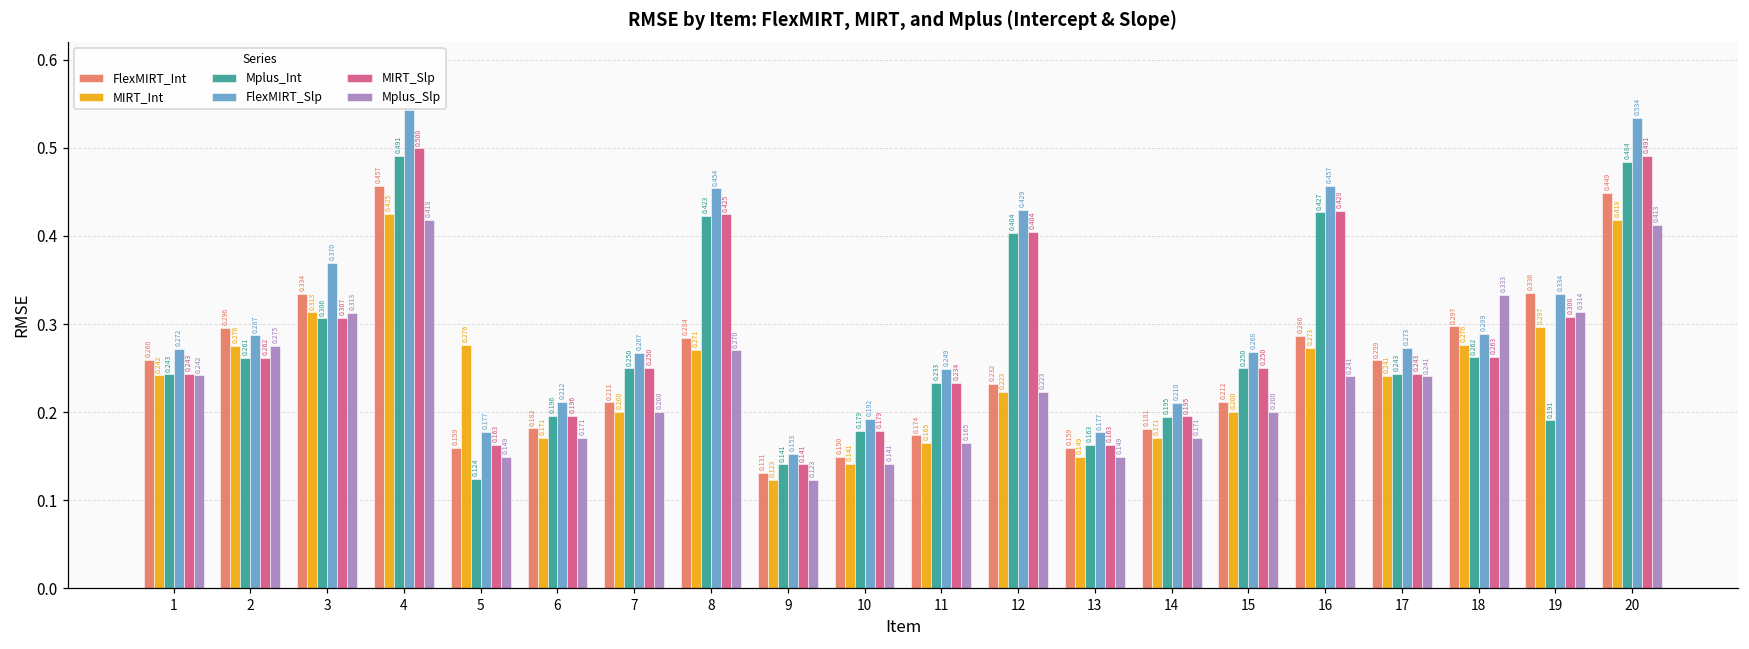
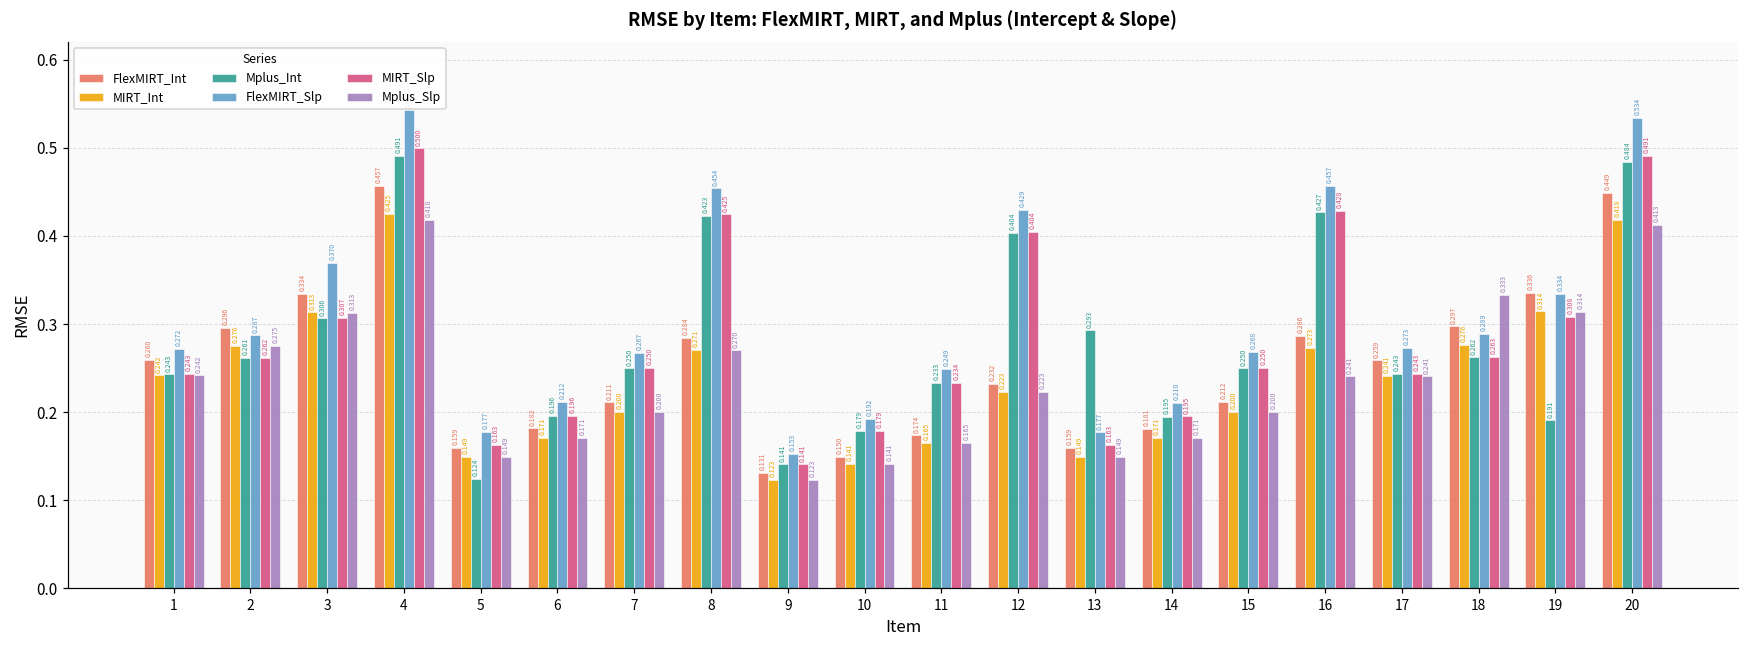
  {
    "MIRT_Int": {
      "1": 0.242,
      "2": 0.276,
      "3": 0.313,
      "4": 0.425,
-     "5": 0.276,
+     "5": 0.149,
      "6": 0.171,
      "7": 0.200,
      "8": 0.271,
      "9": 0.123,
      "10": 0.141,
      "11": 0.165,
      "12": 0.223,
      "13": 0.149,
      "14": 0.171,
      "15": 0.200,
      "16": 0.273,
      "17": 0.241,
      "18": 0.276,
-     "19": 0.297,
+     "19": 0.314,
      "20": 0.418
    },
    "Mplus_Int": {
      "1": 0.243,
      "2": 0.261,
      "3": 0.306,
      "4": 0.491,
      "5": 0.124,
      "6": 0.196,
      "7": 0.250,
      "8": 0.423,
      "9": 0.141,
      "10": 0.179,
      "11": 0.233,
      "12": 0.404,
-     "13": 0.163,
+     "13": 0.293,
      "14": 0.195,
      "15": 0.250,
      "16": 0.427,
      "17": 0.243,
      "18": 0.262,
      "19": 0.191,
      "20": 0.484
    },
    "FlexMIRT_Slp": {
      "1": 0.272,
      "2": 0.287,
      "3": 0.370,
      "5": 0.177,
      "6": 0.212,
      "7": 0.267,
      "8": 0.454,
      "9": 0.153,
      "10": 0.192,
      "11": 0.249,
      "12": 0.429,
      "13": 0.177,
      "14": 0.210,
      "15": 0.268,
      "16": 0.457,
      "17": 0.273,
      "18": 0.289,
      "19": 0.334,
      "20": 0.534
    },
    "Mplus_Slp": {
      "1": 0.242,
      "2": 0.275,
      "3": 0.313,
      "4": 0.418,
      "5": 0.149,
      "6": 0.171,
      "7": 0.200,
      "8": 0.270,
      "9": 0.123,
      "10": 0.141,
      "11": 0.165,
      "12": 0.223,
      "13": 0.149,
      "14": 0.171,
      "15": 0.200,
      "16": 0.241,
      "17": 0.241,
      "18": 0.333,
      "19": 0.314,
      "20": 0.413
    }
  }
